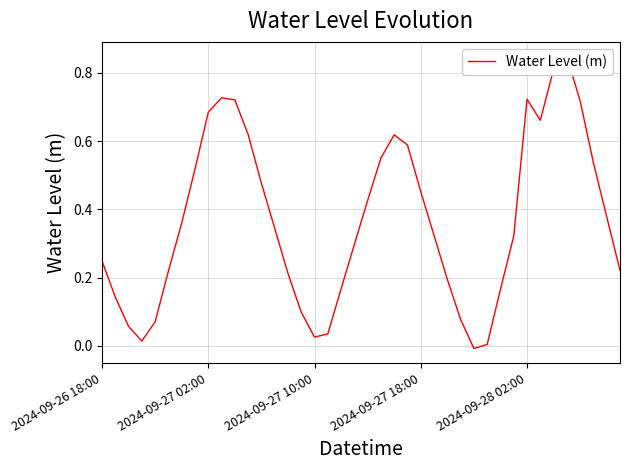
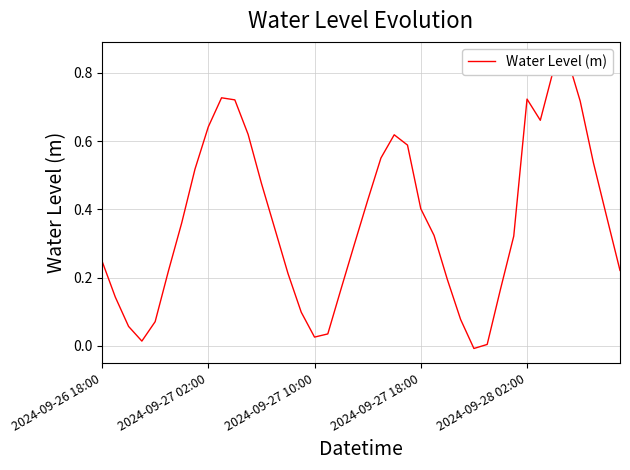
  {
    "2024-09-26 18:00": 0.25,
-   "2024-09-27 02:00": 0.68,
+   "2024-09-27 02:00": 0.64,
    "2024-09-27 10:00": 0.03,
-   "2024-09-27 18:00": 0.45,
+   "2024-09-27 18:00": 0.40,
    "2024-09-28 02:00": 0.72
  }
